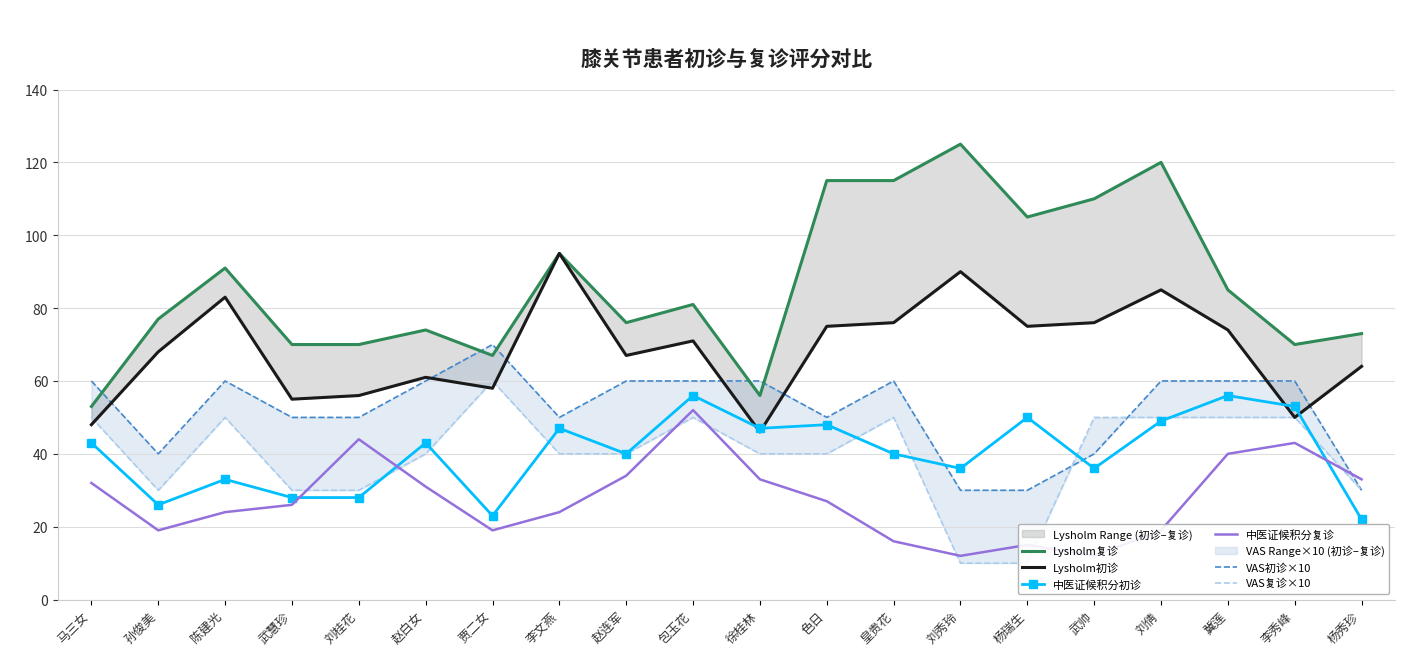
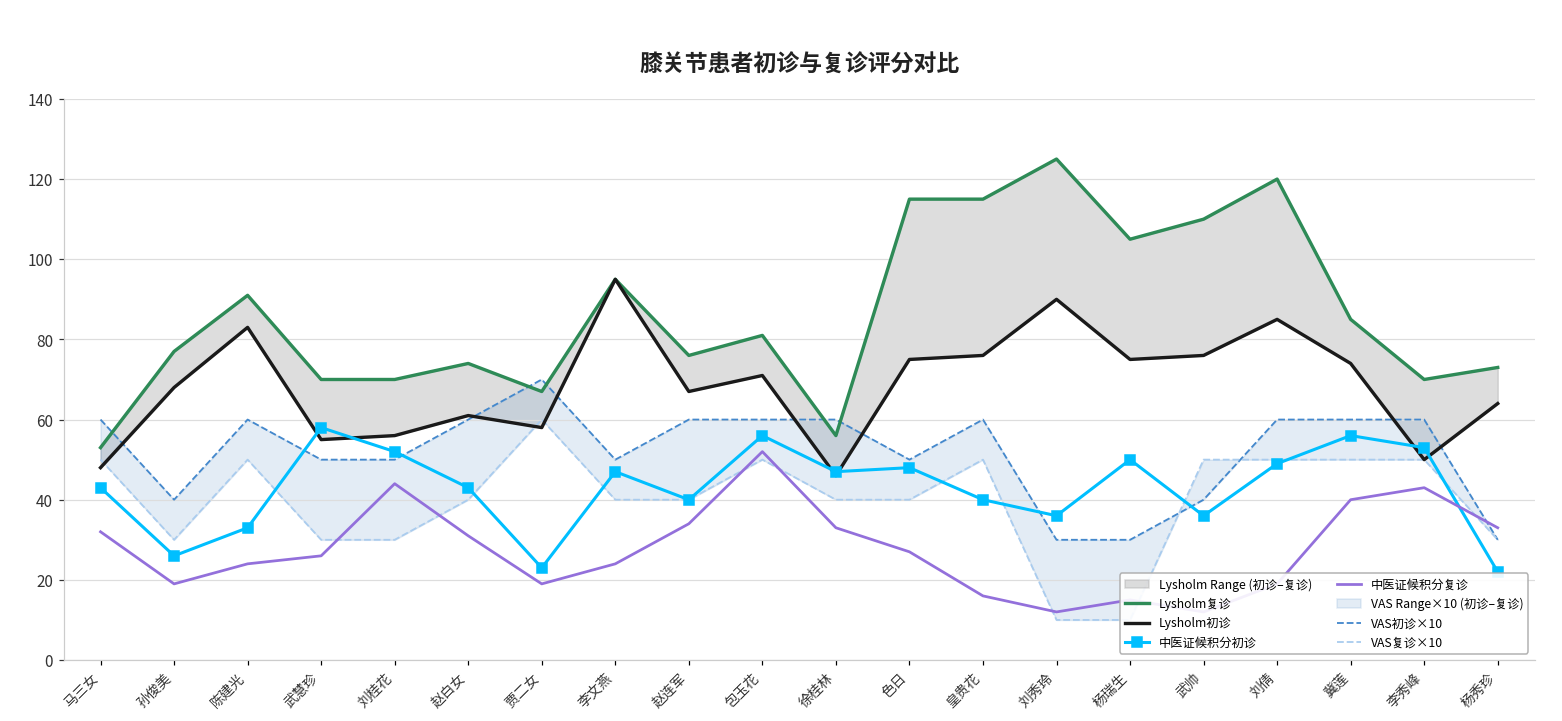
  {
    "Lysholm初诊": {
      "马三女": 48,
      "孙俊美": 68,
      "陈建光": 83,
      "武慧珍": 55,
      "刘桂花": 56,
      "赵白女": 61,
      "贾二女": 58,
      "赵连军": 67,
      "包玉花": 71,
      "徐桂林": 46,
      "色日": 75,
      "皇贵花": 76,
      "刘秀玲": 90,
      "杨瑞生": 75,
      "武帅": 76,
      "刘倩": 85,
      "冀莲": 74,
      "杨秀珍": 64
    },
    "中医证候积分初诊": {
      "马三女": 43,
      "孙俊美": 26,
      "陈建光": 33,
-     "武慧珍": 28,
-     "刘桂花": 28,
+     "武慧珍": 58,
+     "刘桂花": 52,
      "赵白女": 43,
      "贾二女": 23,
      "李文燕": 47,
      "包玉花": 56,
      "徐桂林": 47,
      "色日": 48,
      "皇贵花": 40,
      "刘秀玲": 36,
      "杨瑞生": 50,
      "武帅": 36,
      "刘倩": 49,
      "冀莲": 56,
      "李秀峰": 53,
      "杨秀珍": 22
    },
    "中医证候积分复诊": {
      "马三女": 32,
      "孙俊美": 19,
      "陈建光": 24,
      "武慧珍": 26,
      "刘桂花": 44,
      "赵白女": 31,
      "贾二女": 19,
      "李文燕": 24,
      "赵连军": 34,
      "包玉花": 52,
      "徐桂林": 33,
      "色日": 27,
      "皇贵花": 16,
      "刘秀玲": 12,
      "冀莲": 40,
      "李秀峰": 43,
      "杨秀珍": 33
    },
    "VAS复诊×10": {
      "马三女": 50,
      "孙俊美": 30,
      "陈建光": 50,
      "武慧珍": 30,
      "刘桂花": 30,
      "赵白女": 40,
      "贾二女": 60,
      "李文燕": 40,
      "包玉花": 50,
      "徐桂林": 40,
      "色日": 40,
      "皇贵花": 50,
      "刘秀玲": 10,
      "刘倩": 50,
      "冀莲": 50
    }
  }
